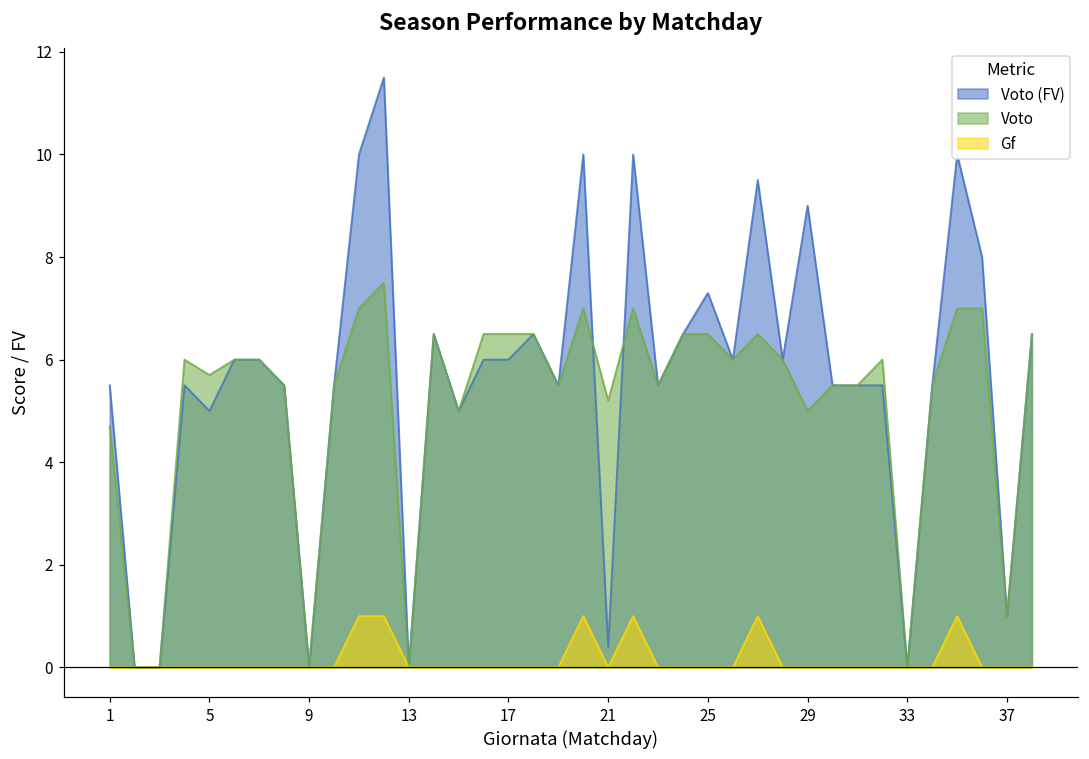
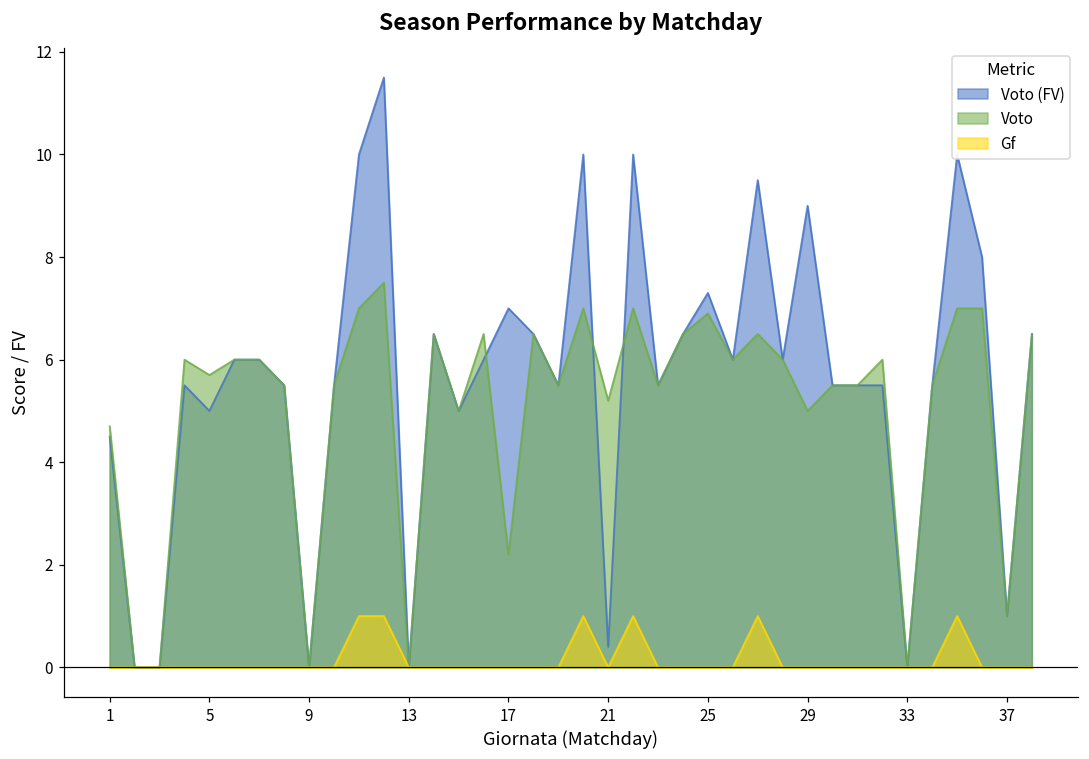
  {
    "Voto (FV)": {
-     "1": 5.5,
+     "1": 4.5,
      "5": 5.0,
-     "17": 6,
+     "17": 7,
      "21": 0.4,
      "25": 7.3,
      "29": 9.0
    },
    "Voto": {
      "1": 4.7,
      "5": 5.7,
-     "17": 6.5,
+     "17": 2.2,
      "21": 5.2,
-     "25": 6.5,
+     "25": 6.9,
      "29": 5.0
    },
    "Gf": {
      "1": 0.0,
      "5": 0.0,
      "17": 0.0,
      "21": 0.0,
      "25": 0.0,
      "29": 0.0,
      "37": 0.0
    }
  }
